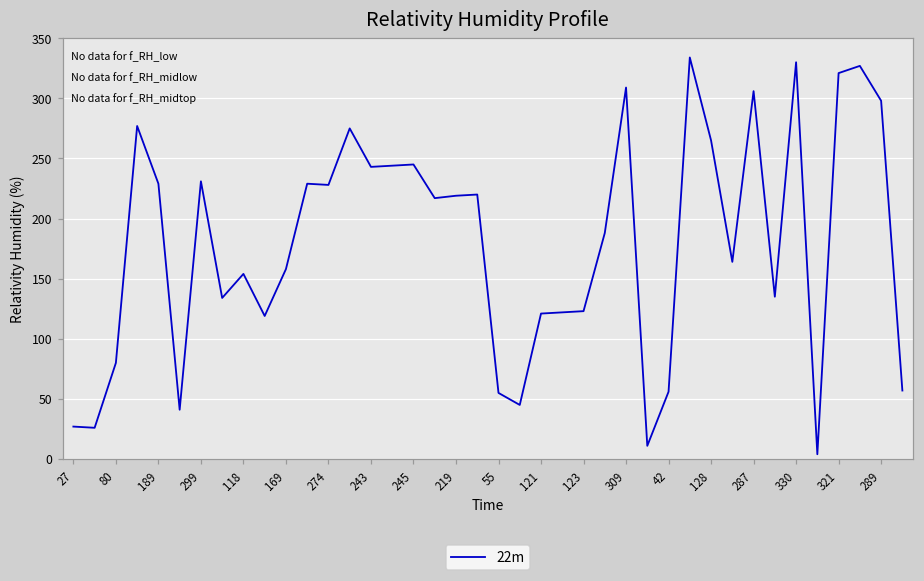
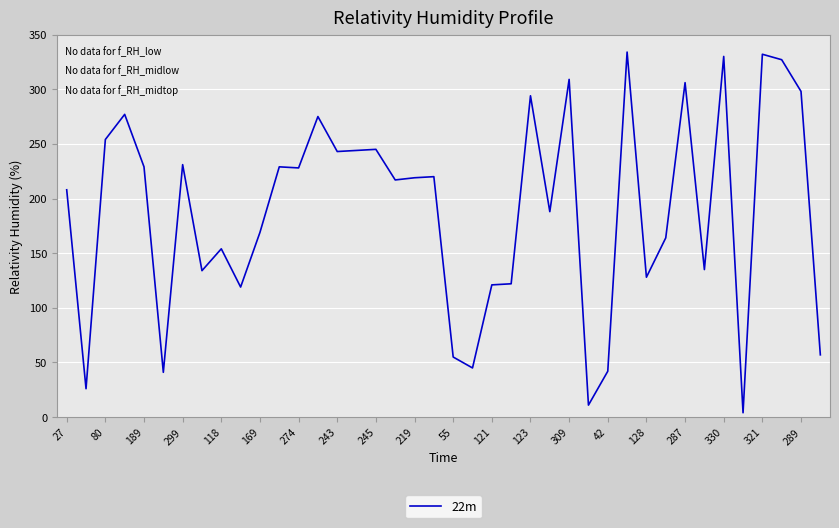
  {
-   "27": 27,
-   "80": 80,
+   "27": 208,
+   "80": 254,
    "189": 229,
    "299": 231,
    "118": 154,
-   "169": 158,
+   "169": 169,
    "274": 228,
    "243": 243,
    "245": 245,
    "219": 219,
    "55": 55,
    "121": 121,
-   "123": 123,
+   "123": 294,
    "309": 309,
-   "42": 56,
-   "128": 265,
+   "42": 42,
+   "128": 128,
    "287": 306,
    "330": 330,
-   "321": 321,
+   "321": 332,
    "289": 298
  }
